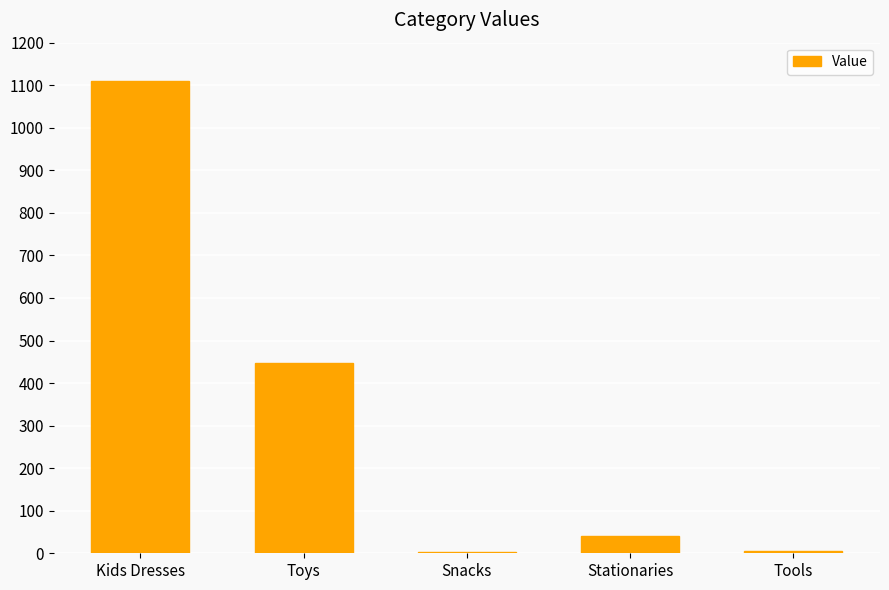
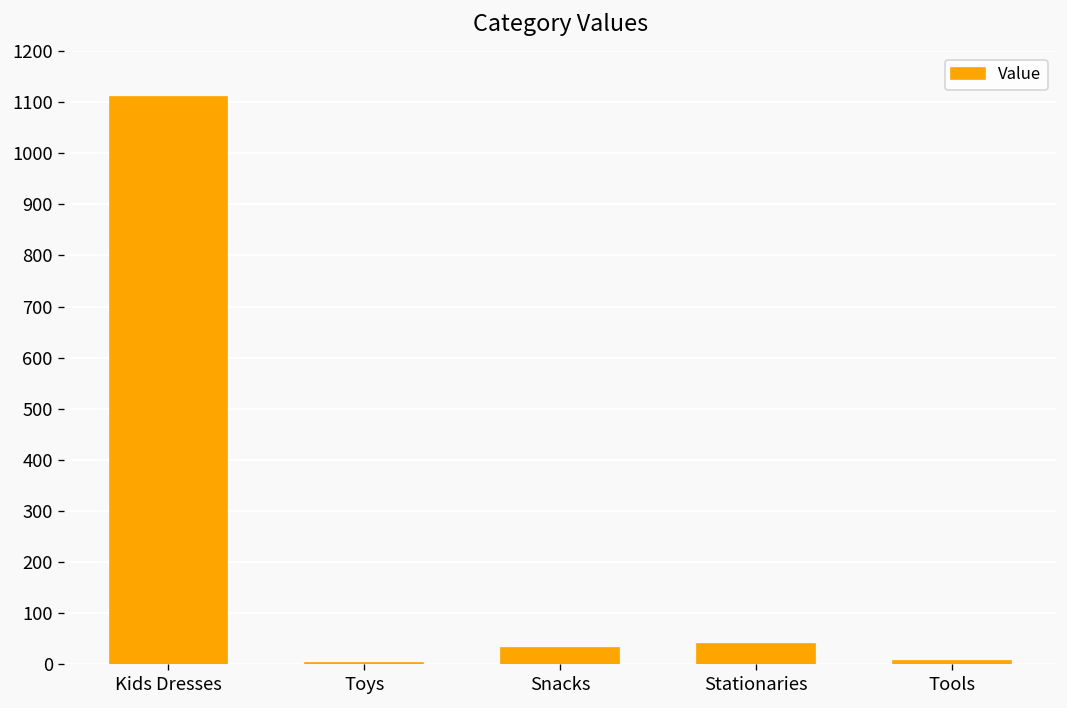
  {
    "Kids Dresses": 1110,
-   "Toys": 450,
-   "Snacks": 0,
+   "Toys": 0,
+   "Snacks": 30,
    "Stationaries": 40
  }
